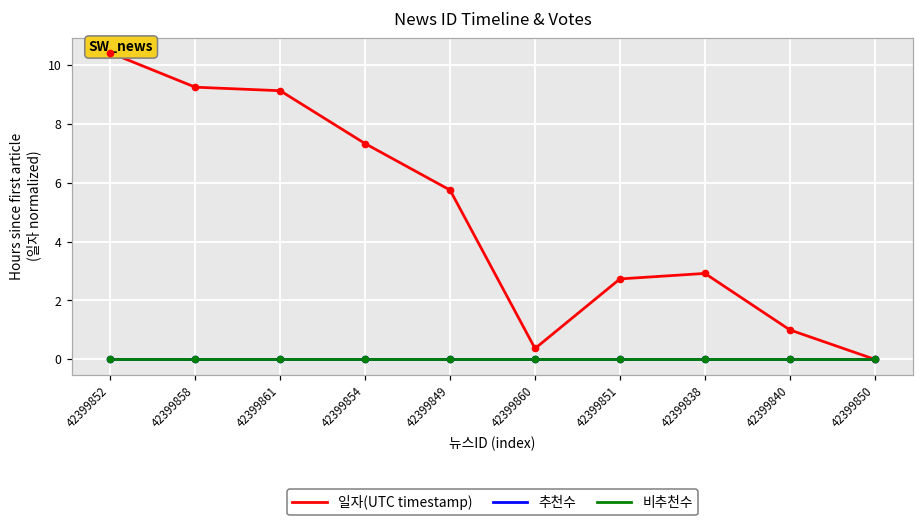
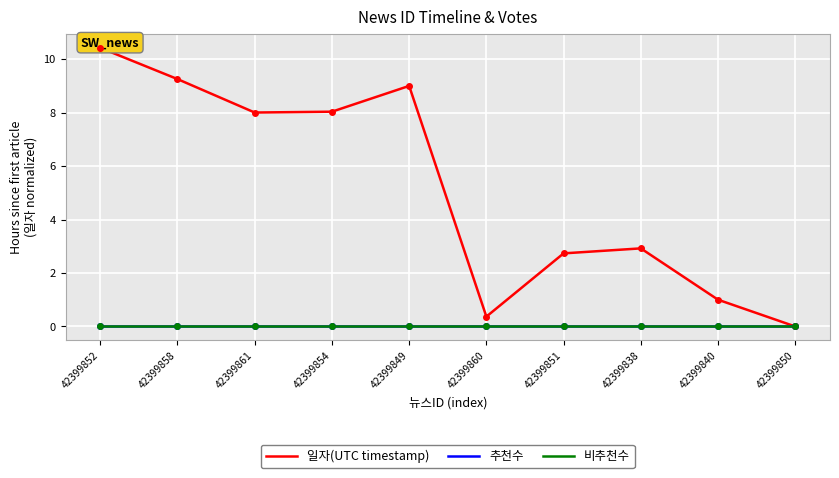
  {
    "일자(UTC timestamp)": {
      "42399858": 9.3,
-     "42399861": 9.1,
-     "42399854": 7.3,
-     "42399849": 5.8,
+     "42399861": 8.0,
+     "42399854": 8.0,
+     "42399849": 9.0,
      "42399860": 0.4,
      "42399851": 2.7,
      "42399838": 2.9,
      "42399840": 1.0
    },
    "비추천수": {
      "42399852": 0.0,
      "42399858": 0.0,
      "42399861": 0.0,
      "42399854": 0.0,
      "42399849": 0.0,
      "42399860": 0.0,
      "42399851": 0.0,
      "42399838": 0.0,
      "42399840": 0.0
    }
  }
